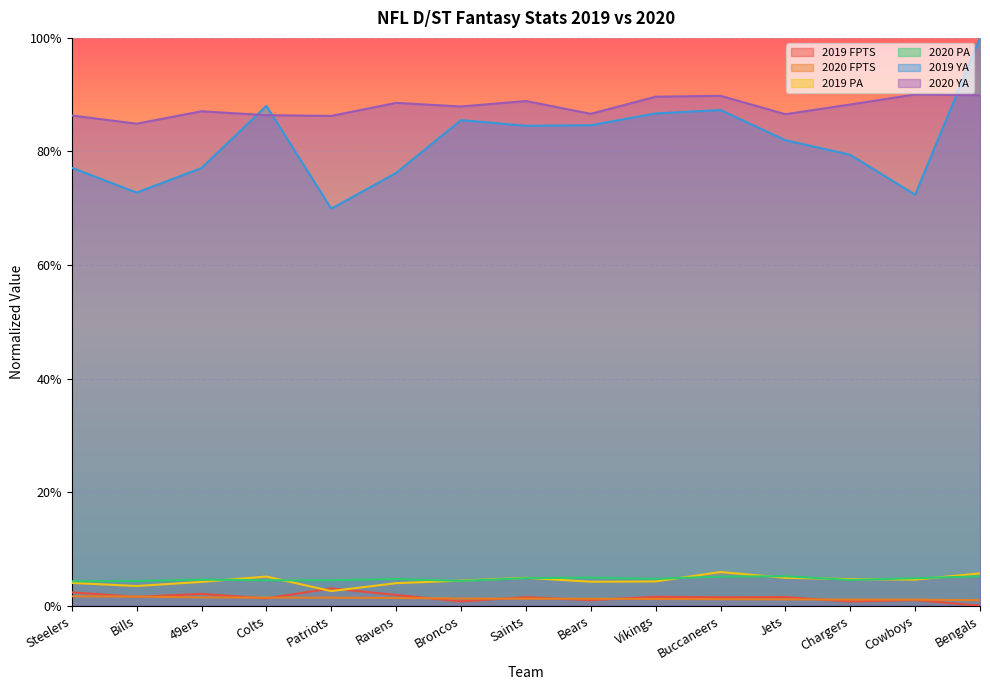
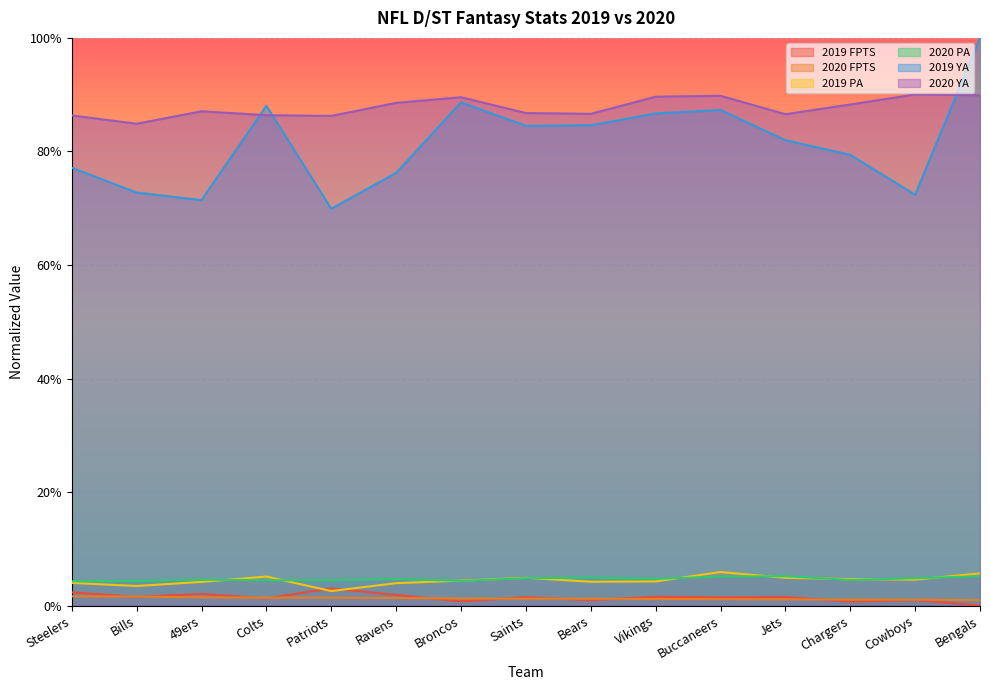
  {
    "2020 PA": {
      "Bills": "4%",
      "Colts": "4%",
      "Patriots": "4%",
      "Ravens": "5%",
      "Bears": "5%",
      "Vikings": "5%",
      "Buccaneers": "5%",
      "Bengals": "5%"
    },
    "2019 YA": {
      "Steelers": "77%",
      "Bills": "73%",
-     "49ers": "77%",
+     "49ers": "71%",
      "Colts": "88%",
      "Patriots": "70%",
      "Ravens": "76%",
-     "Broncos": "86%",
+     "Broncos": "89%",
      "Saints": "85%",
      "Bears": "85%",
      "Vikings": "87%",
      "Buccaneers": "87%",
      "Jets": "82%",
      "Chargers": "79%",
      "Cowboys": "72%",
      "Bengals": "100%"
    },
    "2020 YA": {
      "Steelers": "86%",
      "Bills": "85%",
      "49ers": "87%",
      "Colts": "86%",
      "Patriots": "86%",
      "Ravens": "89%",
-     "Broncos": "88%",
-     "Saints": "89%",
+     "Broncos": "90%",
+     "Saints": "87%",
      "Bears": "87%",
      "Vikings": "90%",
      "Buccaneers": "90%",
      "Jets": "87%",
      "Chargers": "88%",
      "Cowboys": "90%",
      "Bengals": "90%"
    }
  }
